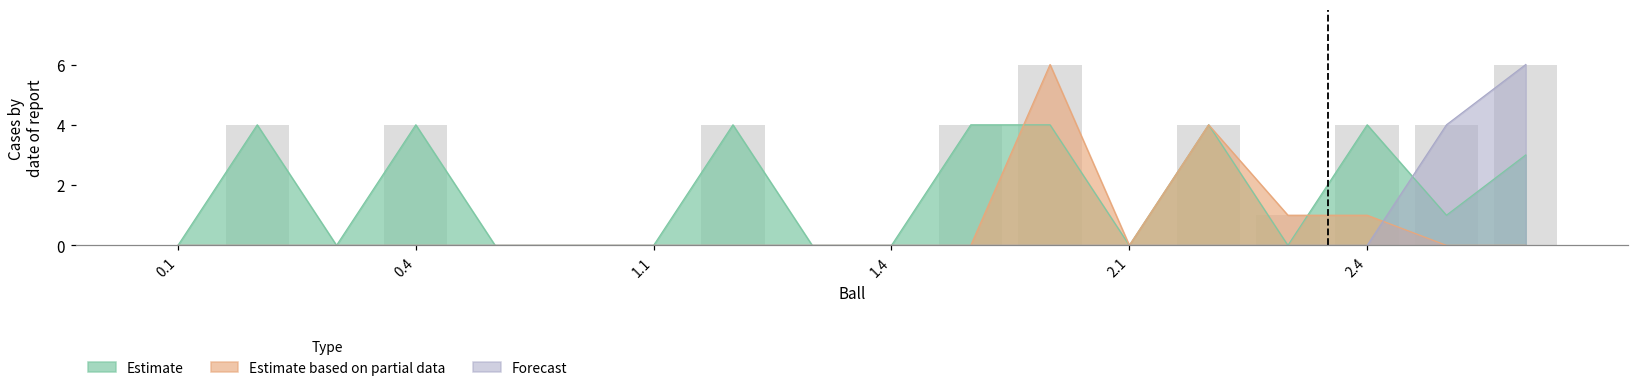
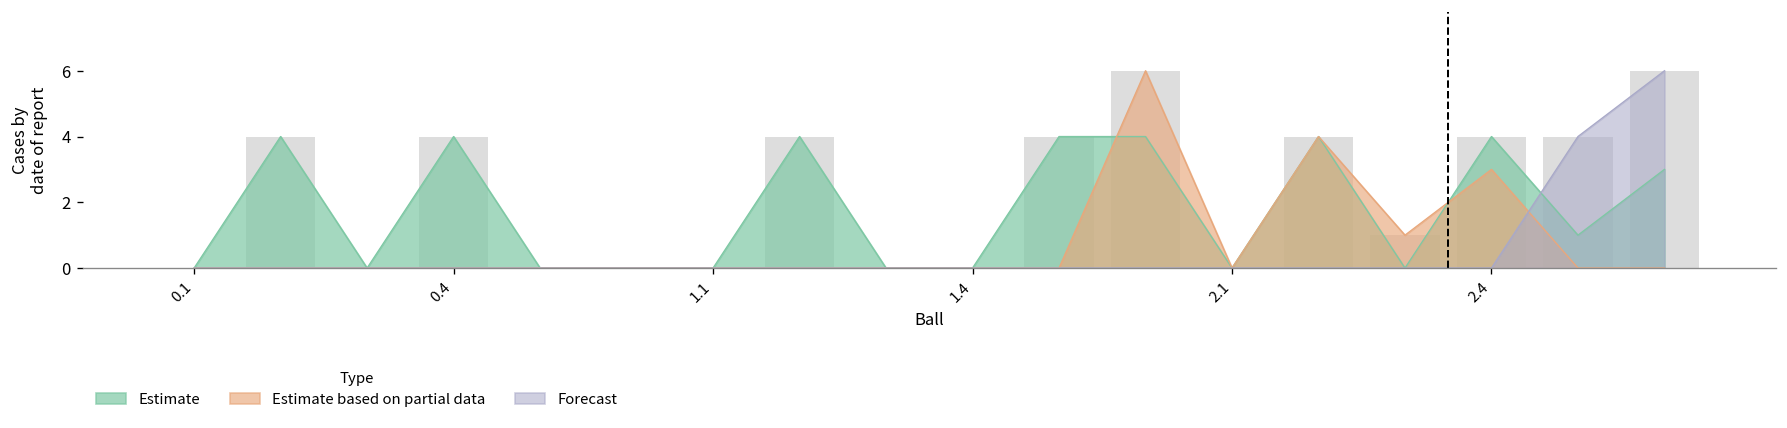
  {
    "Estimate based on partial data": {
-     "2.4": 1
+     "2.4": 3
    }
  }
